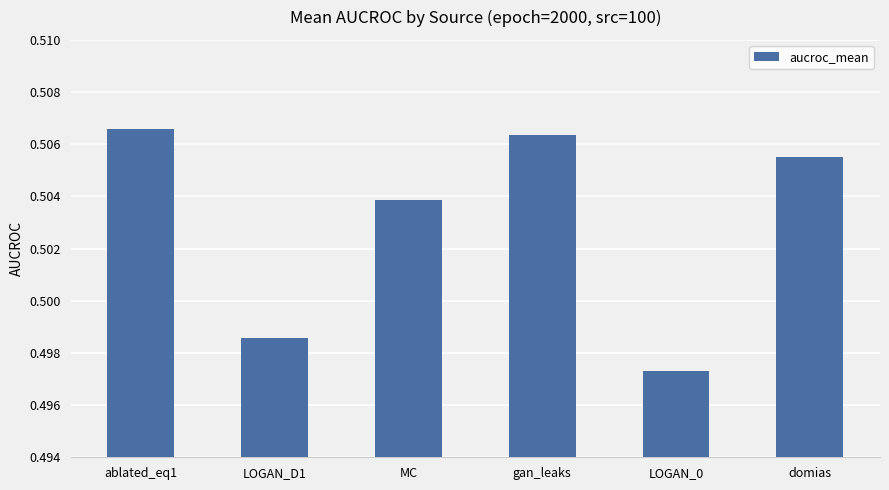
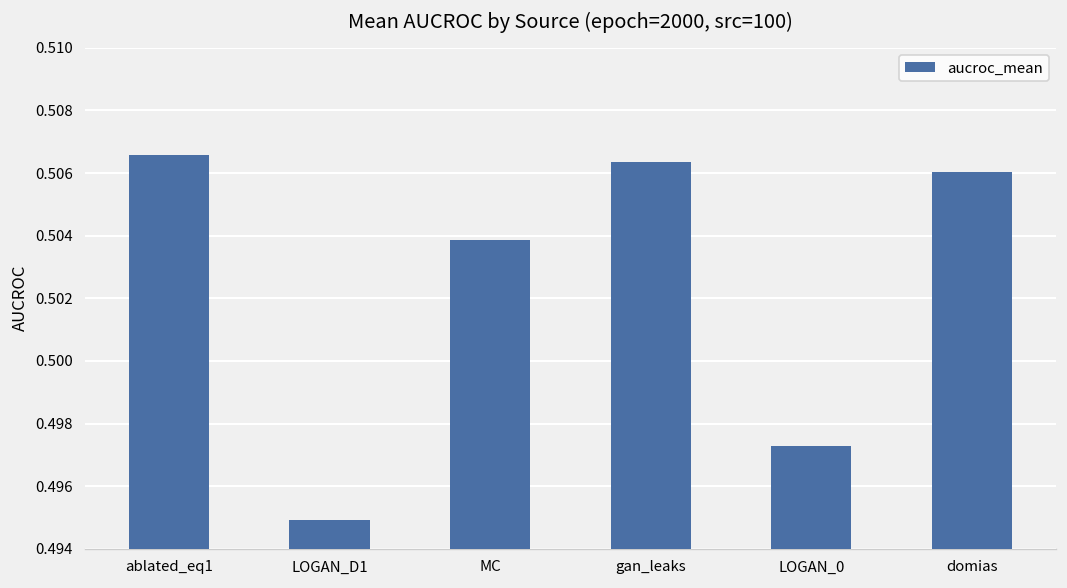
  {
    "ablated_eq1": 0.5066,
-   "LOGAN_D1": 0.4986,
+   "LOGAN_D1": 0.4949,
    "MC": 0.5039,
    "gan_leaks": 0.5064,
    "LOGAN_0": 0.4973,
-   "domias": 0.5055
+   "domias": 0.5060
  }
